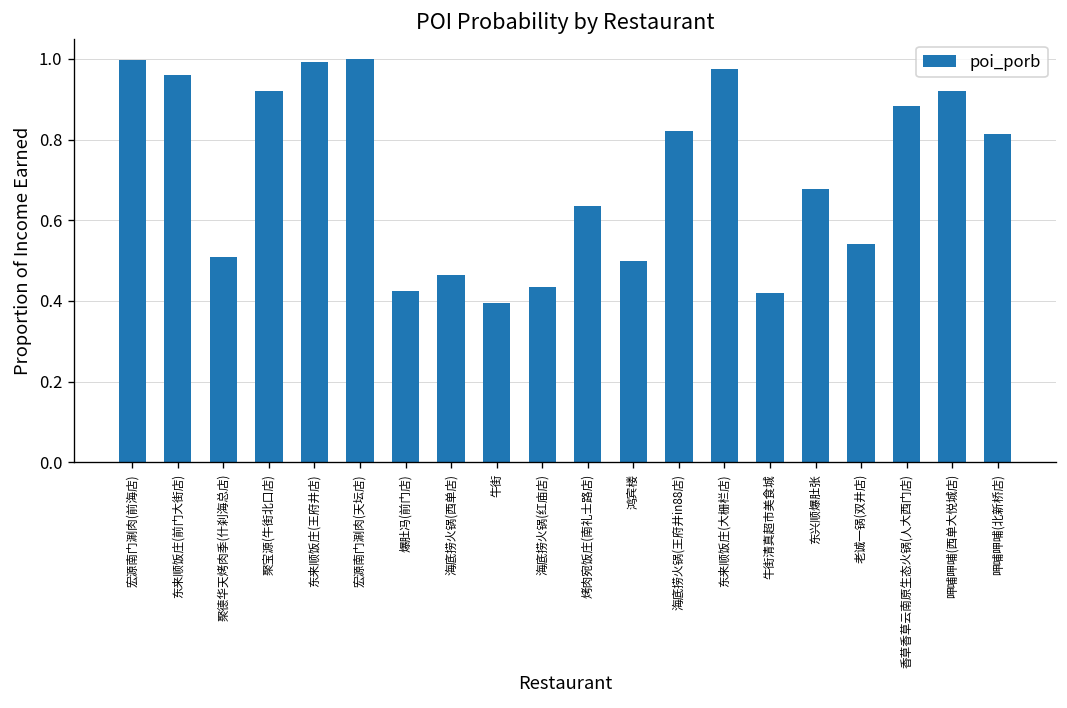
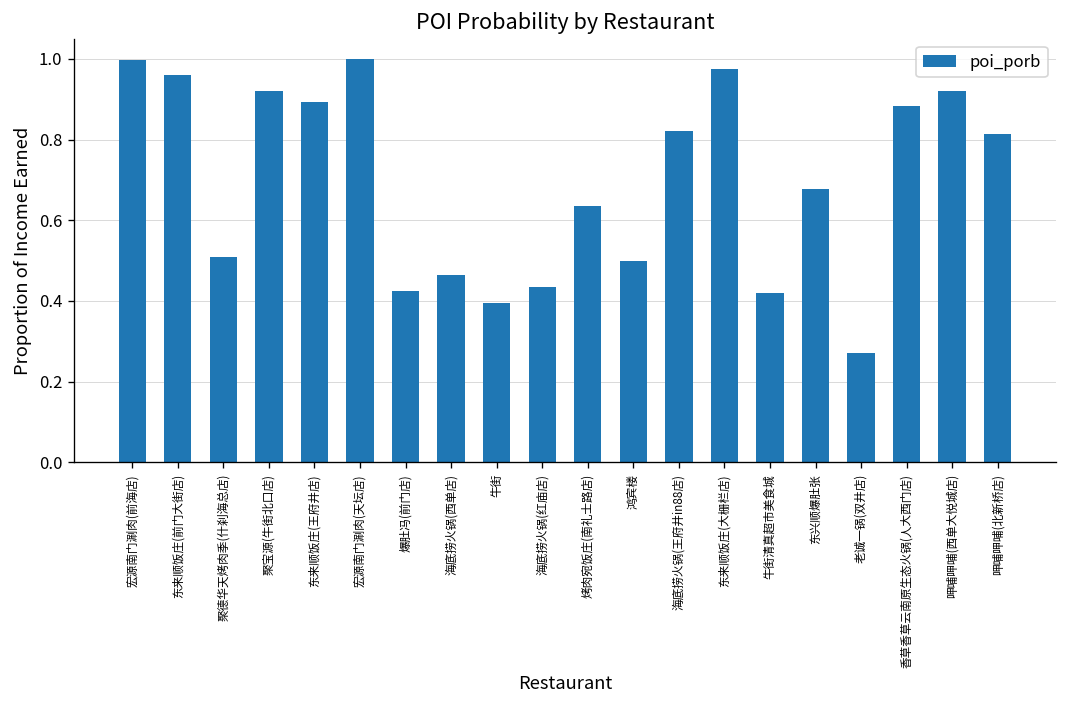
  {
    "宏源南门涮肉(前海店)": 1.00,
    "东来顺饭庄(前门大街店)": 0.96,
    "聚德华天烤肉季(什刹海总店)": 0.51,
    "聚宝源(牛街北口店)": 0.92,
-   "东来顺饭庄(王府井店)": 0.99,
+   "东来顺饭庄(王府井店)": 0.89,
    "宏源南门涮肉(天坛店)": 1.00,
    "爆肚冯(前门店)": 0.43,
    "海底捞火锅(西单店)": 0.46,
    "牛街": 0.40,
    "海底捞火锅(红庙店)": 0.43,
    "烤肉宛饭庄(南礼士路店)": 0.64,
    "鸿宾楼": 0.50,
    "海底捞火锅(王府井in88店)": 0.82,
    "东来顺饭庄(大栅栏店)": 0.97,
    "牛街清真超市美食城": 0.42,
    "东兴顺爆肚张": 0.68,
-   "老诚一锅(双井店)": 0.54,
+   "老诚一锅(双井店)": 0.27,
    "香草香草云南原生态火锅(人大西门店)": 0.88,
    "呷哺呷哺(西单大悦城店)": 0.92,
    "呷哺呷哺(北新桥店)": 0.81
  }
